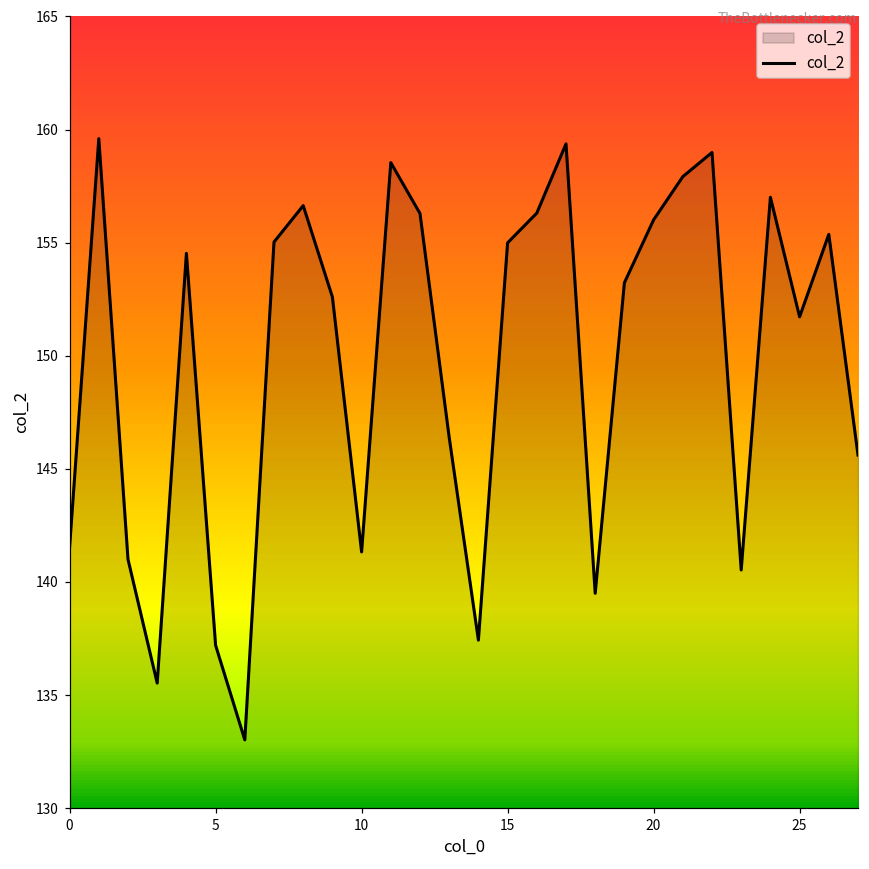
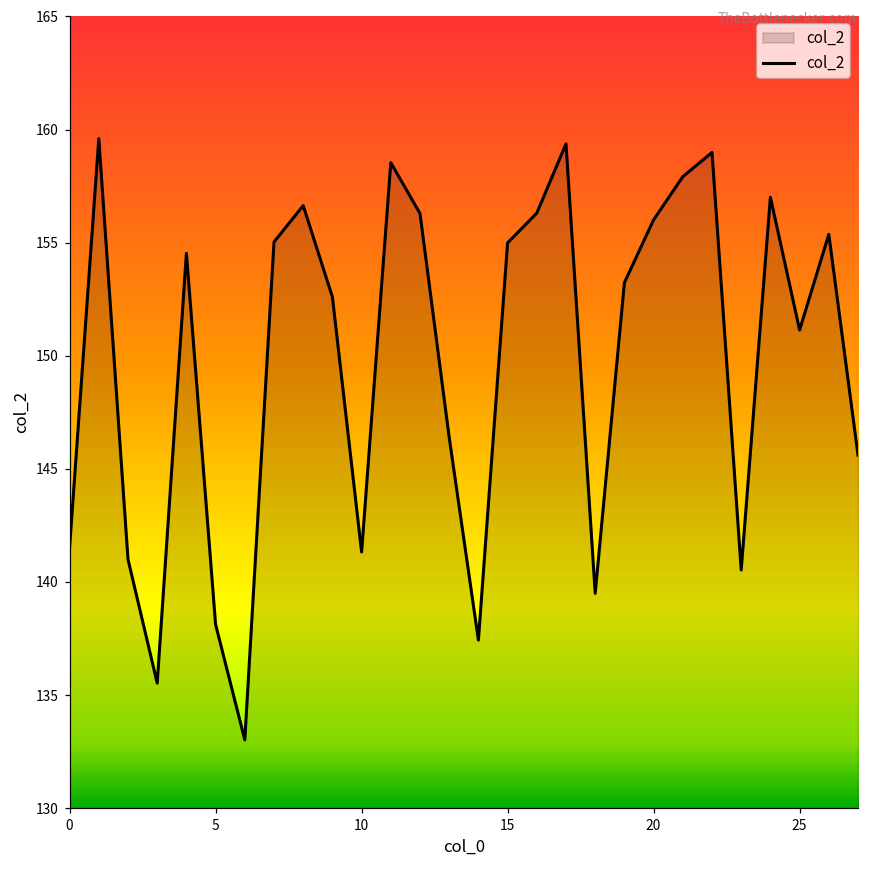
  {
    "0": 141.5,
-   "5": 137.2,
+   "5": 138.1,
    "10": 141.3,
    "15": 155.0,
    "20": 156.0,
-   "25": 151.7
+   "25": 151.1
  }
